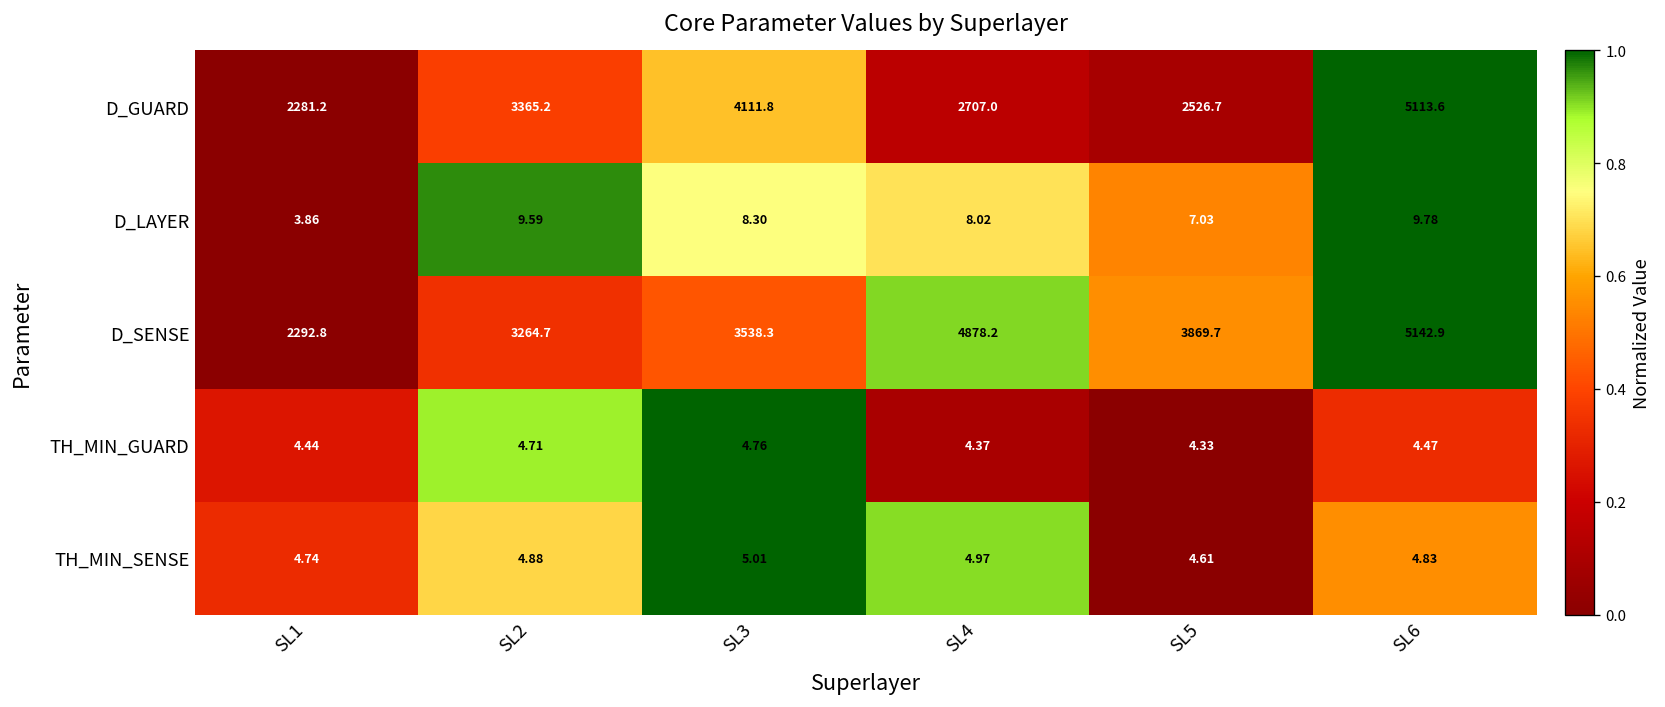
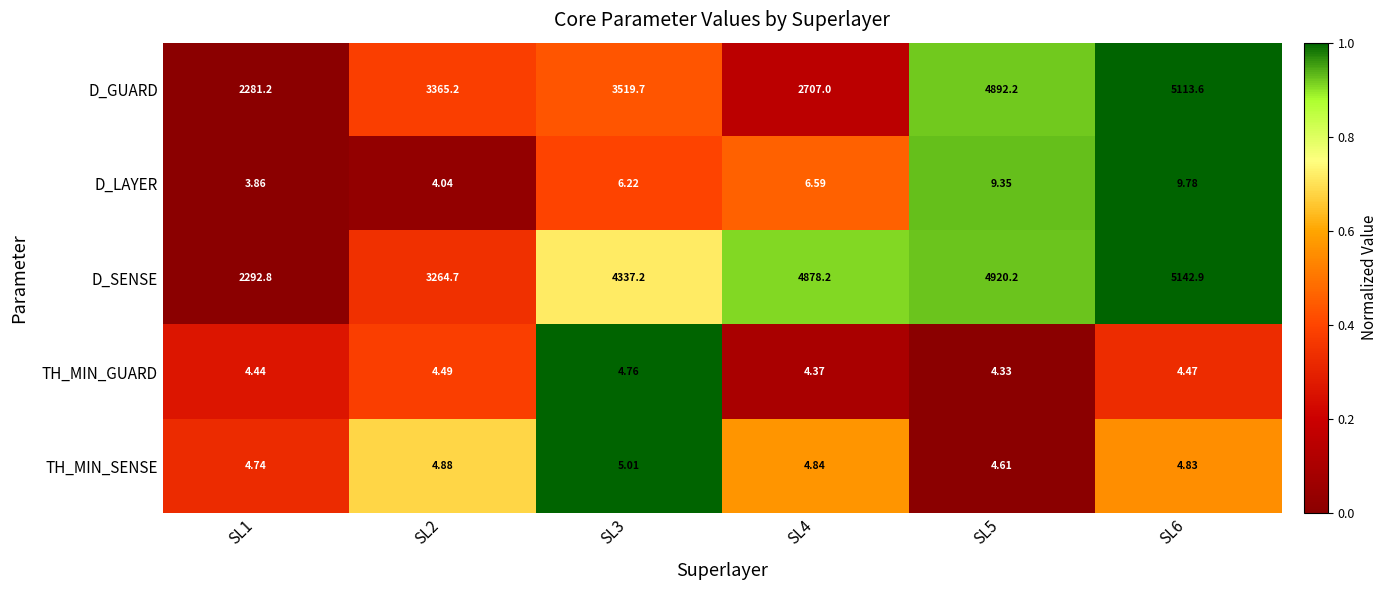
  {
    "D_GUARD": {
      "SL1": 2281.2,
      "SL2": 3365.2,
-     "SL3": 4111.8,
+     "SL3": 3519.7,
      "SL4": 2707.0,
-     "SL5": 2526.7,
+     "SL5": 4892.2,
      "SL6": 5113.6
    },
    "D_LAYER": {
      "SL1": 3.86,
-     "SL2": 9.59,
-     "SL3": 8.30,
-     "SL4": 8.02,
-     "SL5": 7.03,
+     "SL2": 4.04,
+     "SL3": 6.22,
+     "SL4": 6.59,
+     "SL5": 9.35,
      "SL6": 9.78
    },
    "D_SENSE": {
      "SL1": 2292.8,
      "SL2": 3264.7,
-     "SL3": 3538.3,
+     "SL3": 4337.2,
      "SL4": 4878.2,
-     "SL5": 3869.7,
+     "SL5": 4920.2,
      "SL6": 5142.9
    },
    "TH_MIN_GUARD": {
      "SL1": 4.44,
-     "SL2": 4.71,
+     "SL2": 4.49,
      "SL3": 4.76,
      "SL4": 4.37,
      "SL5": 4.33,
      "SL6": 4.47
    },
    "TH_MIN_SENSE": {
      "SL1": 4.74,
      "SL2": 4.88,
      "SL3": 5.01,
-     "SL4": 4.97,
+     "SL4": 4.84,
      "SL5": 4.61,
      "SL6": 4.83
    }
  }
